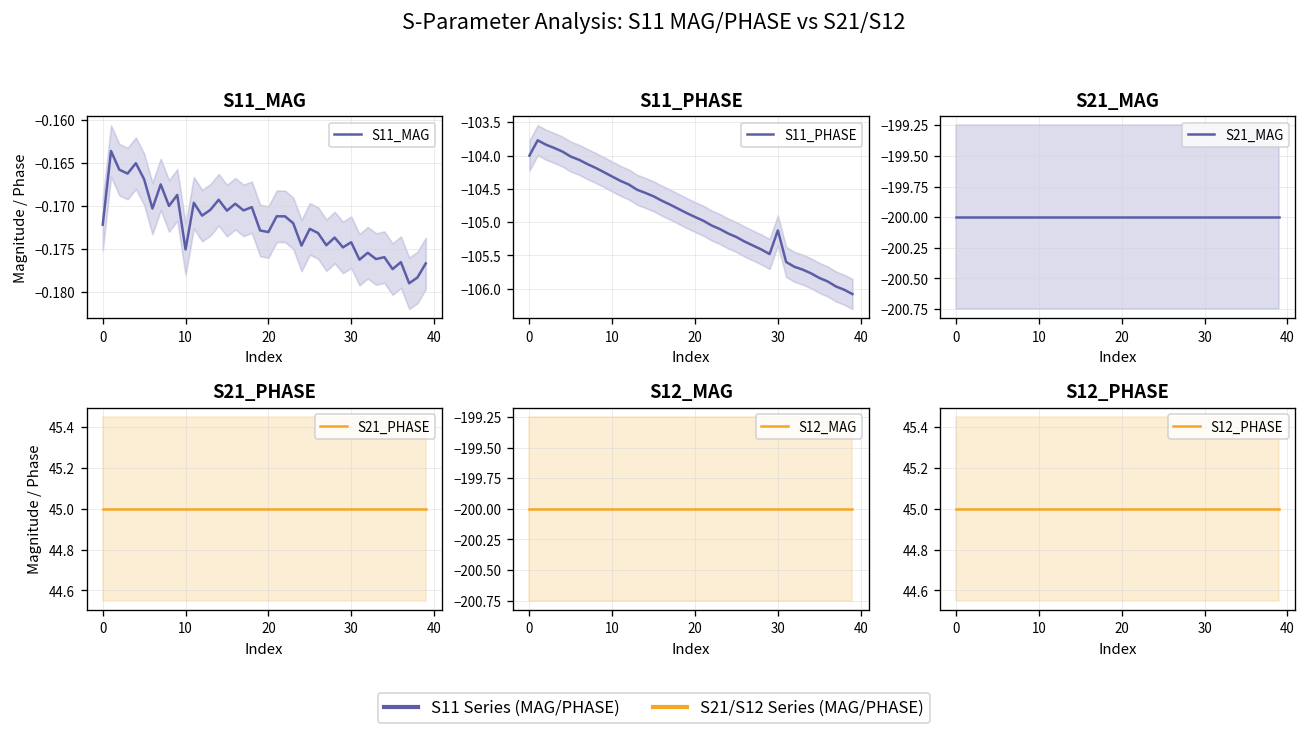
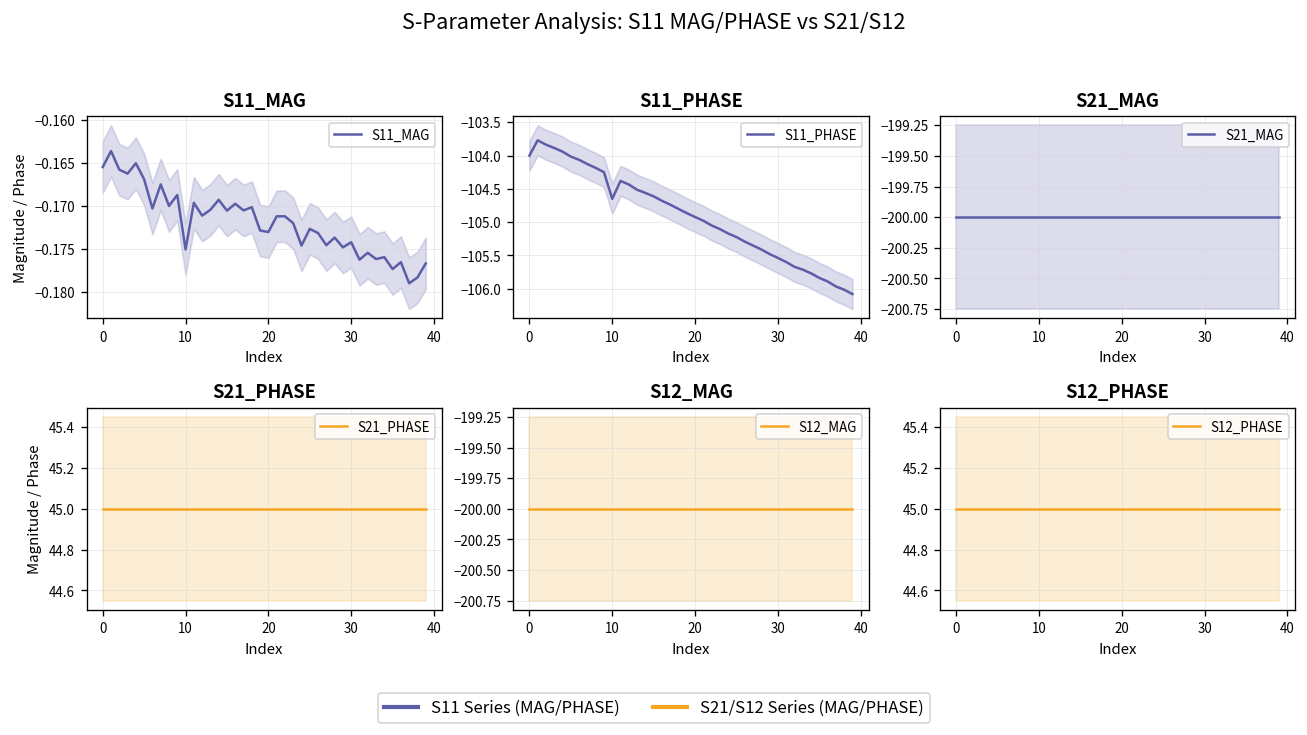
  {
    "S11_MAG": {
      "S11_MAG": {
-       "0": -0.172,
+       "0": -0.165,
        "10": -0.175,
        "20": -0.173,
        "30": -0.174
      }
    },
    "S11_PHASE": {
      "S11_PHASE": {
        "0": -104.0,
-       "10": -104.3,
+       "10": -104.7,
        "20": -104.9,
-       "30": -105.1
+       "30": -105.5
      }
    },
    "S21_MAG": {
      "S21_MAG": {
        "0": -200.00,
        "10": -200.00,
        "20": -200.00,
        "30": -200.00
      }
    },
    "S21_PHASE": {
      "S21_PHASE": {
        "0": 45.00,
        "10": 45.00,
        "20": 45.00,
        "30": 45.00
      }
    },
    "S12_MAG": {
      "S12_MAG": {
        "0": -200.00,
        "10": -200.00,
        "20": -200.00,
        "30": -200.00
      }
    },
    "S12_PHASE": {
      "S12_PHASE": {
        "0": 45.00,
        "10": 45.00,
        "20": 45.00,
        "30": 45.00
      }
    }
  }
